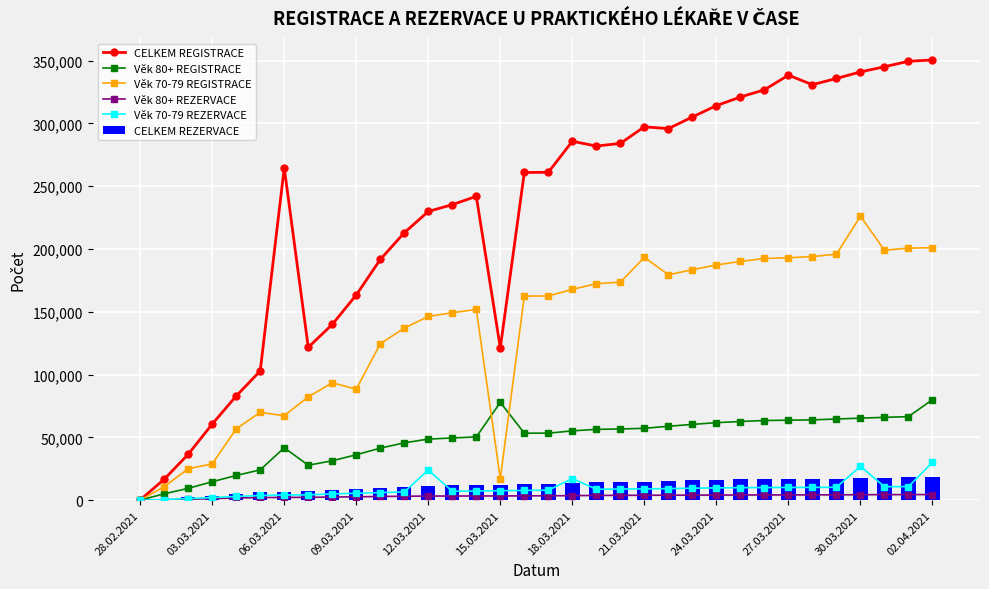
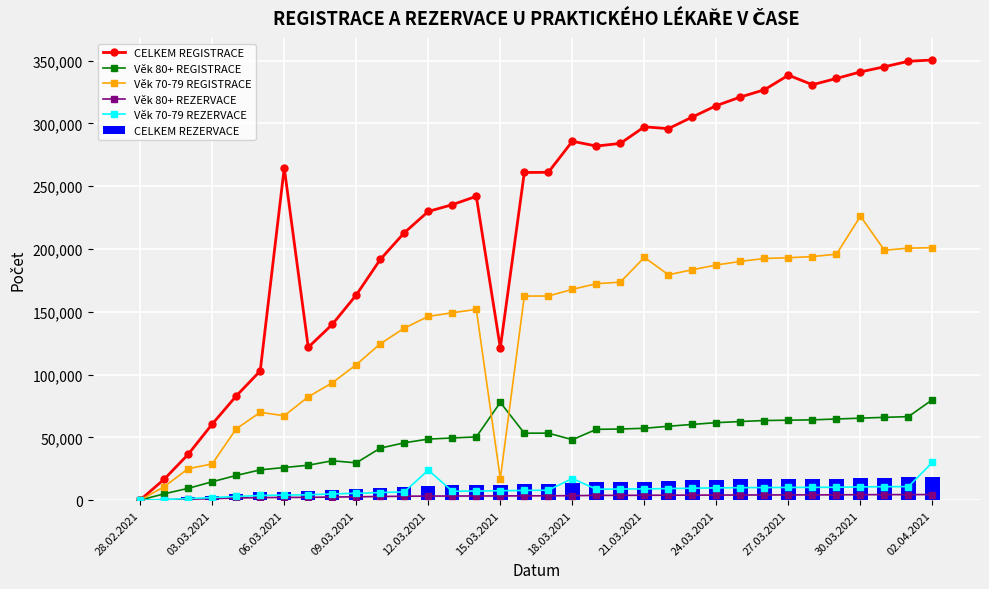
  {
    "CELKEM REGISTRACE": {
      "03.03.2021": "61,000",
      "06.03.2021": "265,000",
      "09.03.2021": "163,000",
      "12.03.2021": "230,000",
      "15.03.2021": "121,000",
      "18.03.2021": "286,000",
      "21.03.2021": "297,000",
      "24.03.2021": "314,000",
      "27.03.2021": "338,000",
      "30.03.2021": "341,000",
      "02.04.2021": "351,000"
    },
    "CELKEM REZERVACE": {
      "03.03.2021": "4,000",
      "06.03.2021": "7,000",
      "09.03.2021": "9,000",
      "12.03.2021": "11,000",
      "15.03.2021": "12,000",
      "18.03.2021": "14,000",
      "21.03.2021": "15,000",
      "24.03.2021": "16,000",
      "27.03.2021": "17,000",
      "30.03.2021": "18,000",
      "02.04.2021": "18,000"
    },
    "Věk 80+ REGISTRACE": {
      "03.03.2021": "15,000",
-     "06.03.2021": "42,000",
-     "09.03.2021": "36,000",
+     "06.03.2021": "26,000",
+     "09.03.2021": "30,000",
      "12.03.2021": "49,000",
      "15.03.2021": "78,000",
-     "18.03.2021": "55,000",
+     "18.03.2021": "48,000",
      "21.03.2021": "57,000",
      "24.03.2021": "62,000",
      "27.03.2021": "64,000",
      "30.03.2021": "65,000",
      "02.04.2021": "80,000"
    },
    "Věk 70-79 REGISTRACE": {
      "03.03.2021": "29,000",
      "06.03.2021": "67,000",
-     "09.03.2021": "88,000",
+     "09.03.2021": "108,000",
      "12.03.2021": "146,000",
      "15.03.2021": "17,000",
      "18.03.2021": "168,000",
      "21.03.2021": "193,000",
      "24.03.2021": "187,000",
      "27.03.2021": "193,000",
      "30.03.2021": "226,000",
      "02.04.2021": "201,000"
    },
    "Věk 80+ REZERVACE": {
      "09.03.2021": "3,000",
      "12.03.2021": "3,000",
      "15.03.2021": "3,000",
      "18.03.2021": "4,000",
      "21.03.2021": "4,000",
      "24.03.2021": "4,000",
      "27.03.2021": "4,000",
      "30.03.2021": "4,000",
      "02.04.2021": "5,000"
    },
    "Věk 70-79 REZERVACE": {
      "09.03.2021": "6,000",
      "12.03.2021": "24,000",
      "15.03.2021": "8,000",
      "18.03.2021": "17,000",
      "21.03.2021": "9,000",
      "24.03.2021": "10,000",
      "27.03.2021": "10,000",
-     "30.03.2021": "27,000",
+     "30.03.2021": "11,000",
      "02.04.2021": "30,000"
    }
  }
